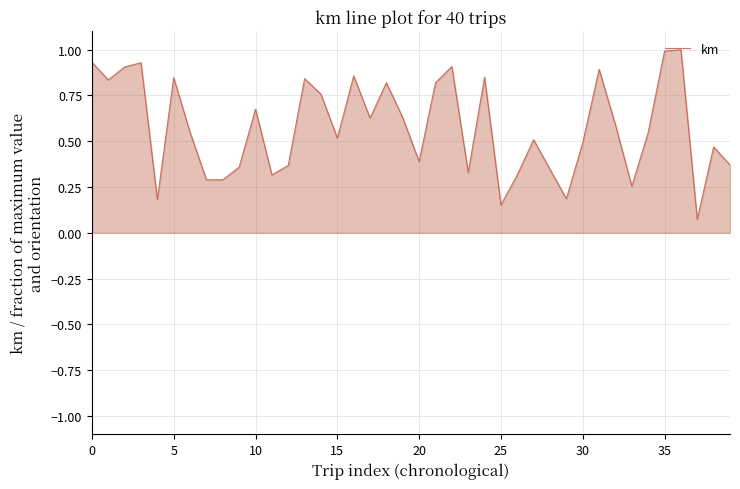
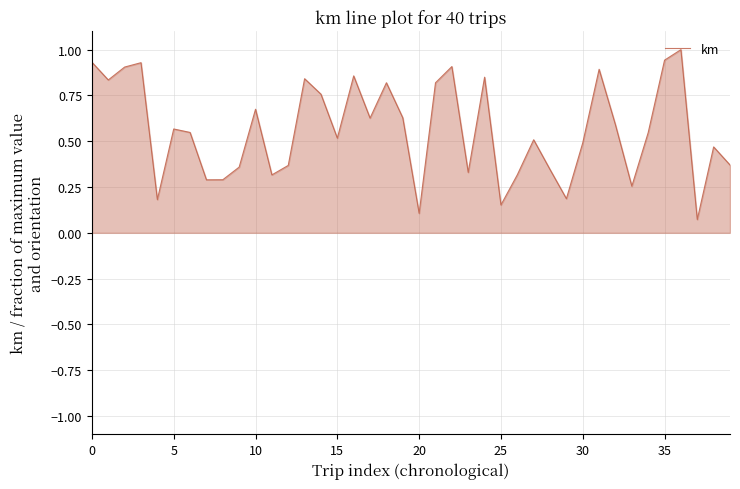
  {
    "0": 0.93,
-   "5": 0.85,
+   "5": 0.57,
    "10": 0.67,
    "15": 0.52,
-   "20": 0.39,
+   "20": 0.11,
    "25": 0.15,
    "30": 0.49,
-   "35": 0.99
+   "35": 0.94
  }
